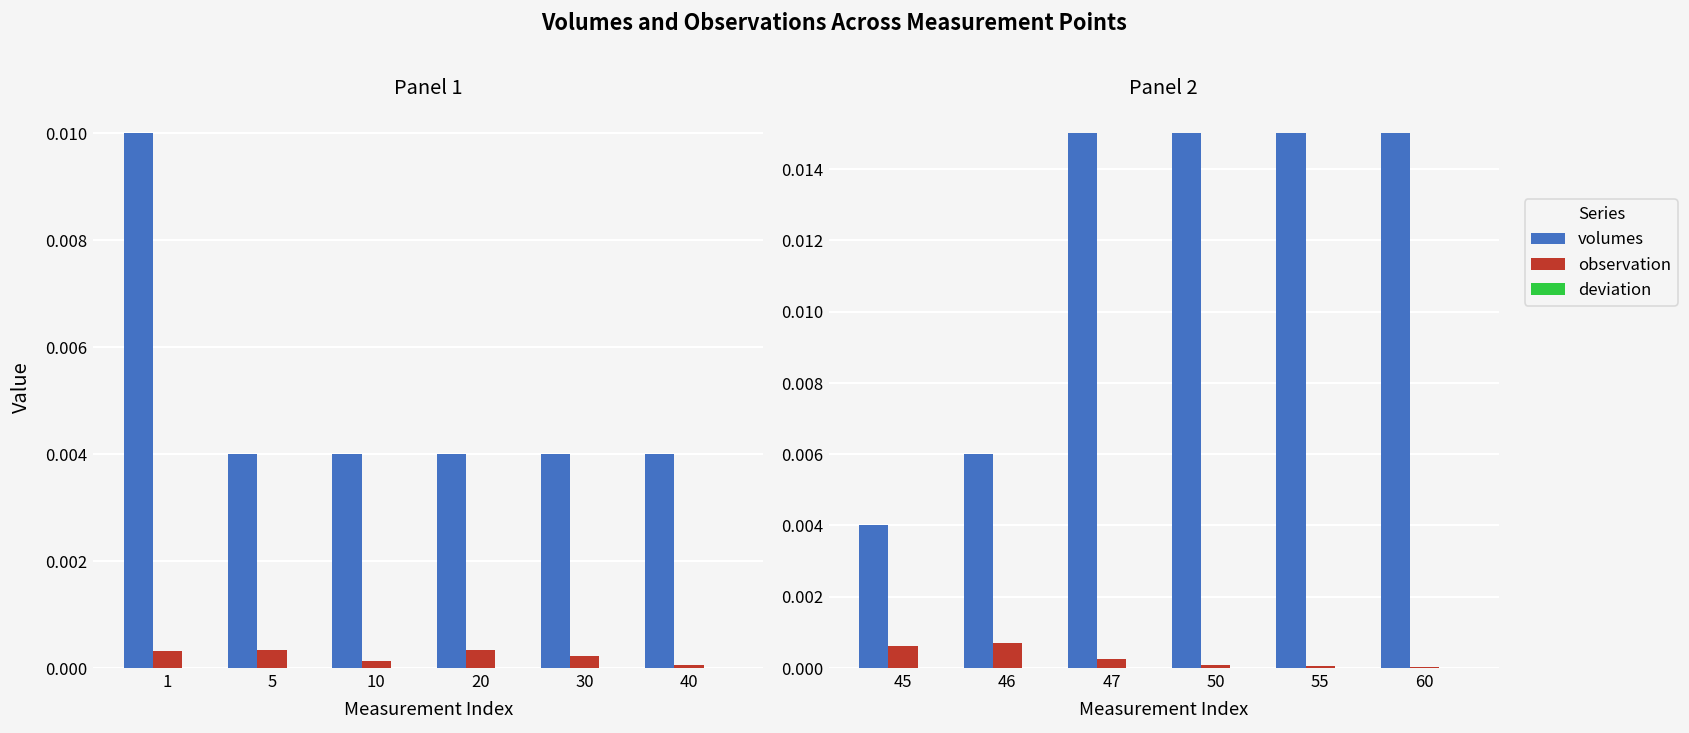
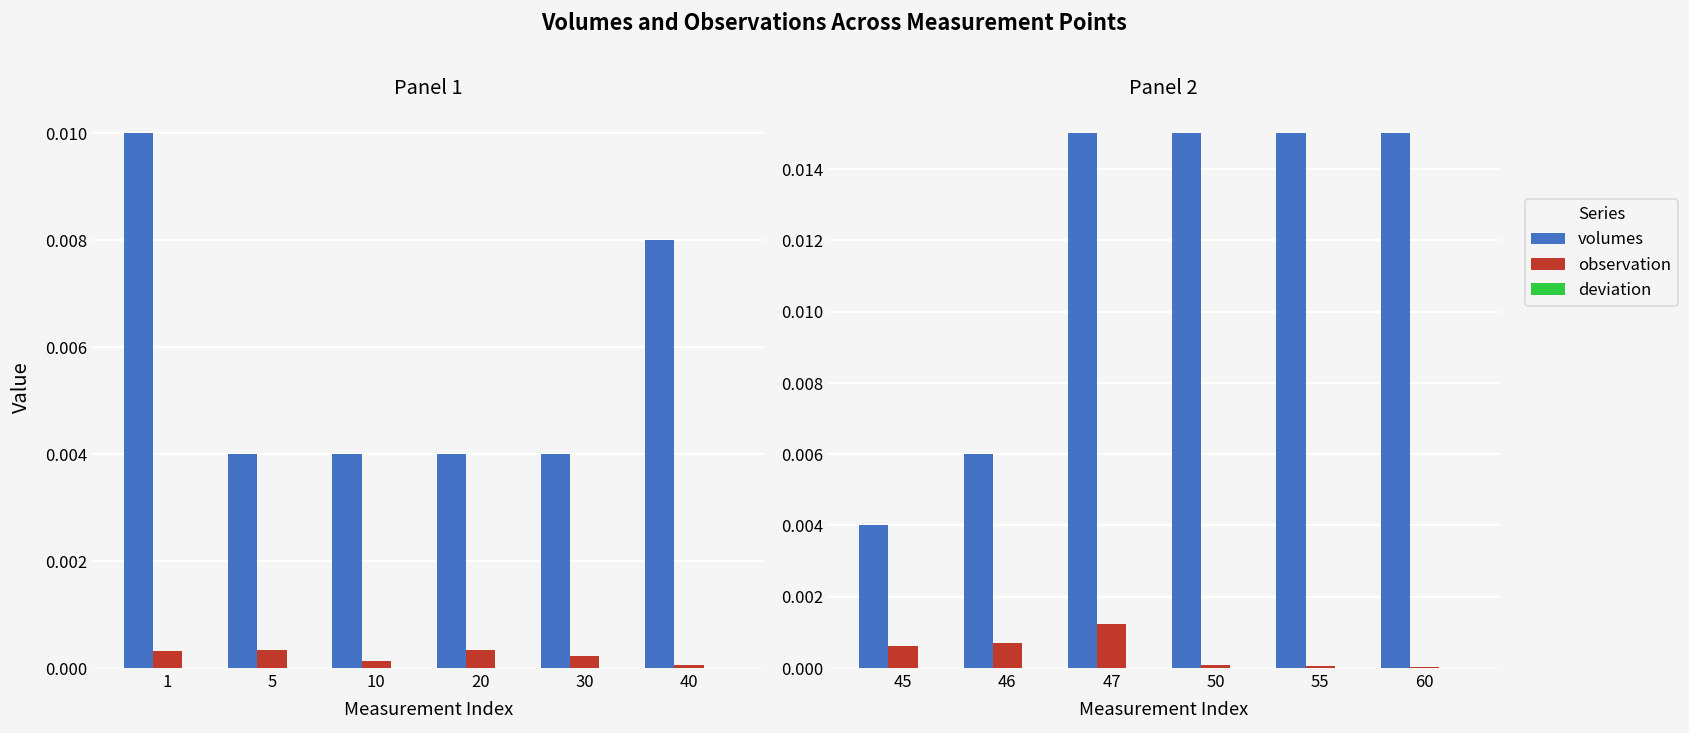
  {
    "Panel 1": {
      "volumes": {
        "1": 0.010,
        "5": 0.004,
        "10": 0.004,
        "20": 0.004,
        "30": 0.004,
-       "40": 0.004
+       "40": 0.008
      },
      "observation": {
        "1": 0.0003,
        "5": 0.0003,
        "10": 0.0001,
        "20": 0.0003,
        "30": 0.0002,
        "40": 0.0001
      }
    },
    "Panel 2": {
      "volumes": {
        "45": 0.0040,
        "46": 0.0060,
        "47": 0.0150,
        "50": 0.0150,
        "55": 0.0150,
        "60": 0.0150
      },
      "observation": {
        "45": 0.0006,
        "46": 0.0007,
-       "47": 0.0003,
+       "47": 0.0012,
        "50": 0.0001
      }
    }
  }
